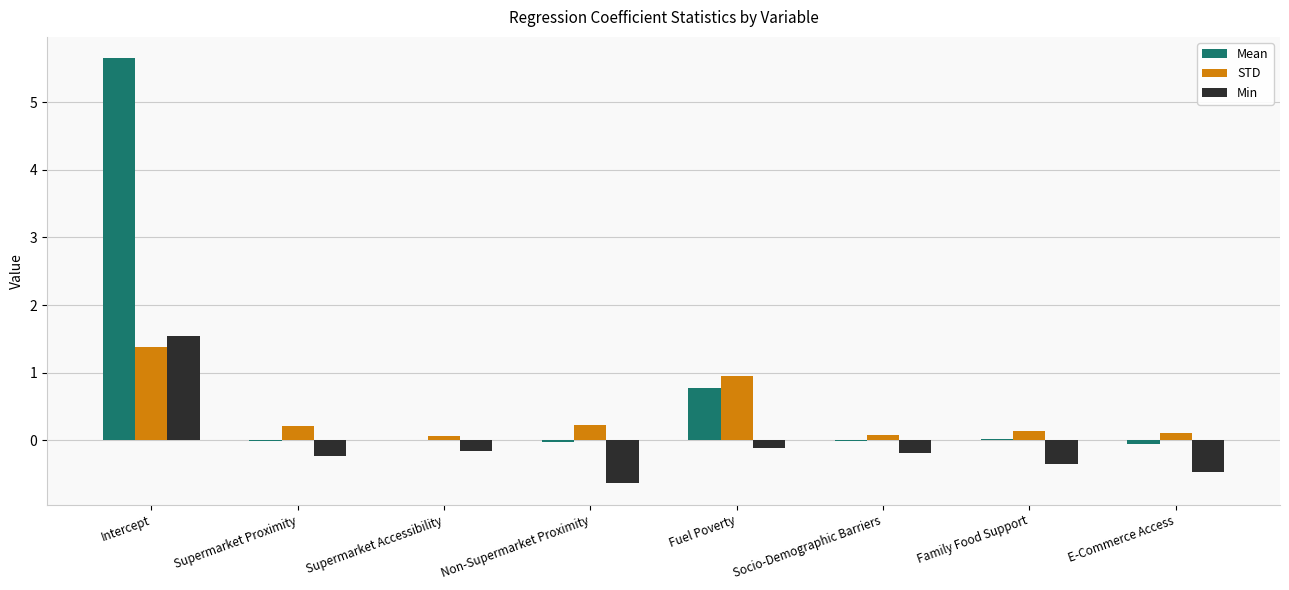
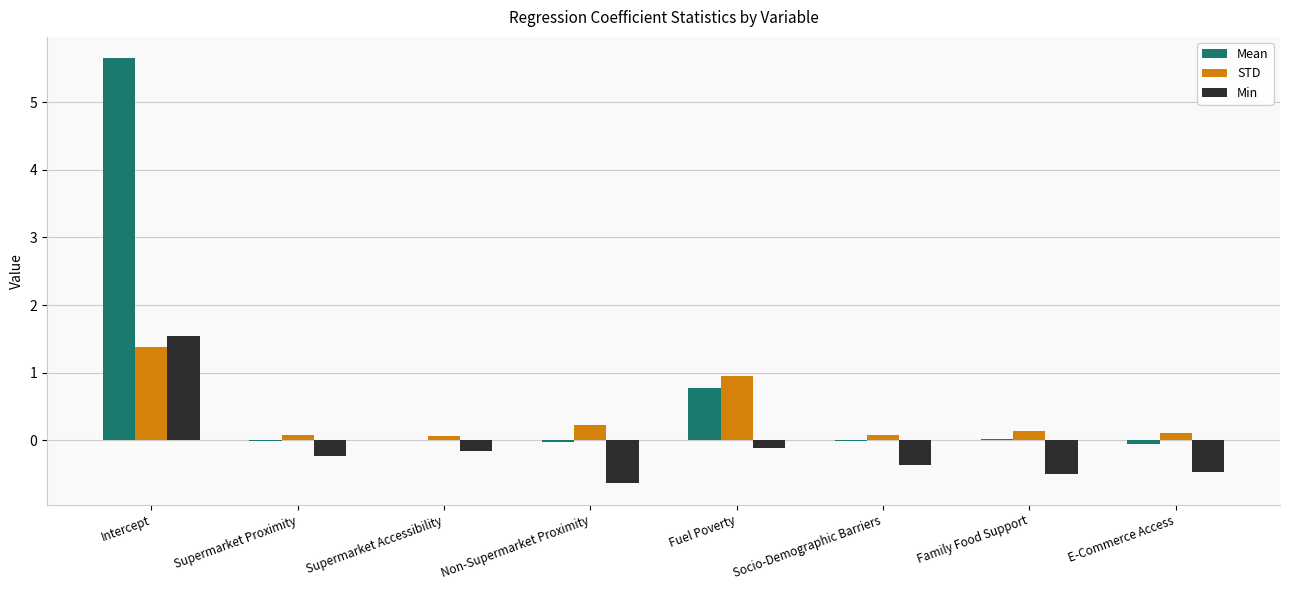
  {
    "Mean": {
      "Intercept": 5.7,
      "Fuel Poverty": 0.8,
      "E-Commerce Access": -0.1
    },
    "STD": {
      "Intercept": 1.4,
-     "Supermarket Proximity": 0.2,
+     "Supermarket Proximity": 0.1,
      "Supermarket Accessibility": 0.1,
      "Non-Supermarket Proximity": 0.2,
      "Fuel Poverty": 0.9,
      "Socio-Demographic Barriers": 0.1,
      "Family Food Support": 0.1,
      "E-Commerce Access": 0.1
    },
    "Min": {
      "Intercept": 1.5,
      "Supermarket Proximity": -0.2,
      "Supermarket Accessibility": -0.2,
      "Non-Supermarket Proximity": -0.6,
      "Fuel Poverty": -0.1,
-     "Socio-Demographic Barriers": -0.2,
-     "Family Food Support": -0.3,
+     "Socio-Demographic Barriers": -0.4,
+     "Family Food Support": -0.5,
      "E-Commerce Access": -0.5
    }
  }
